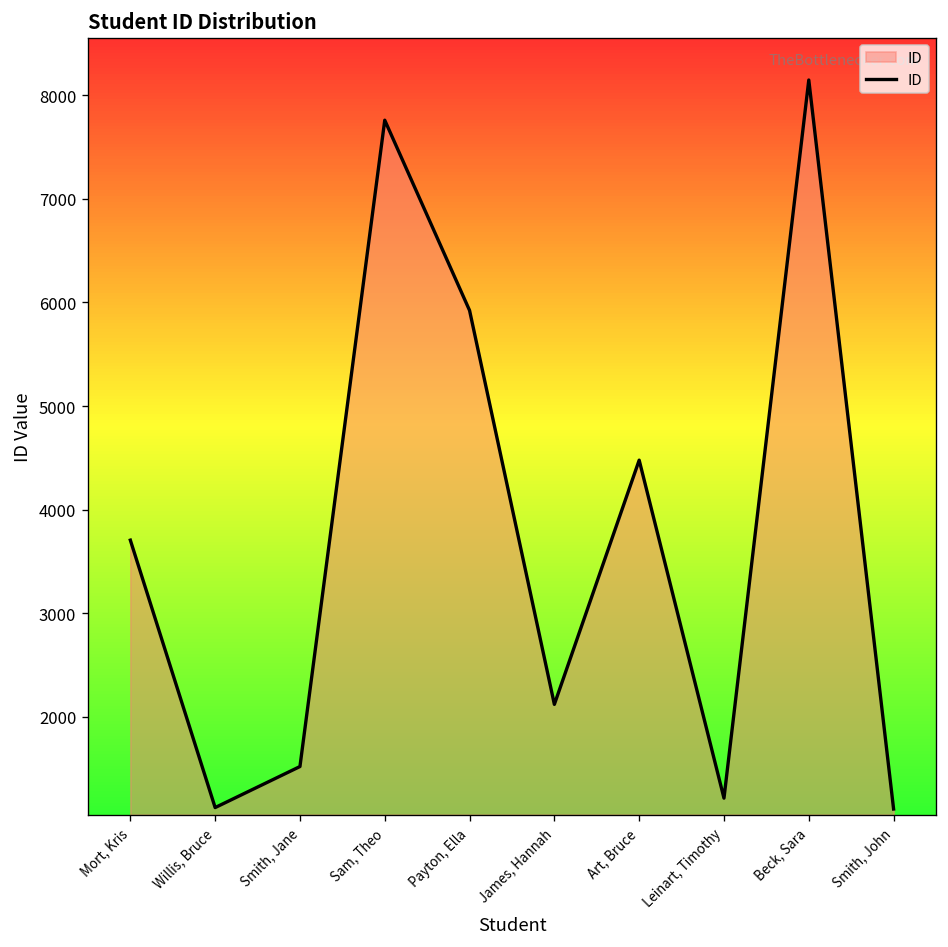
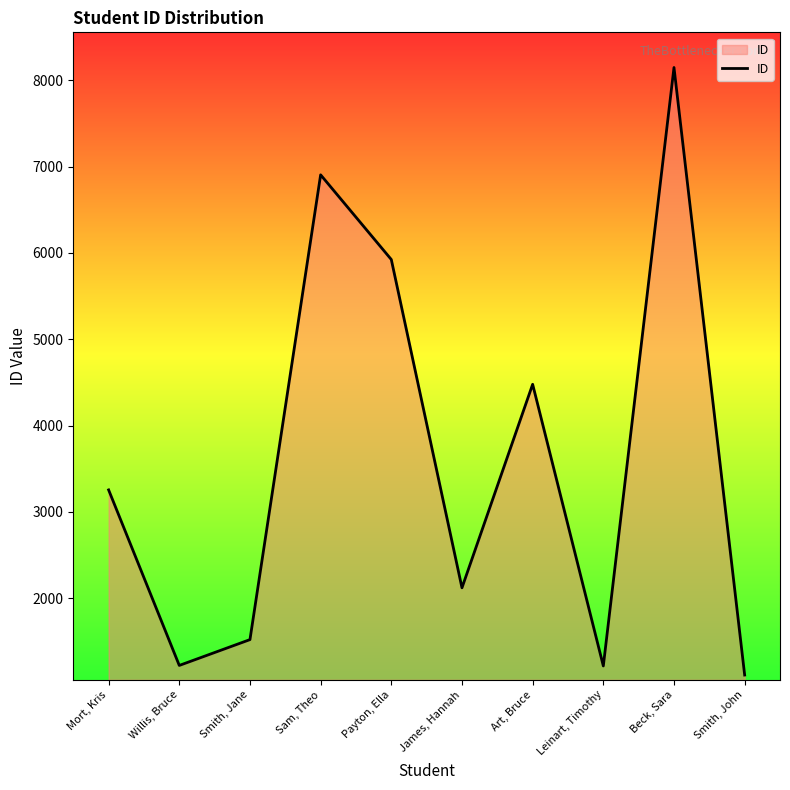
  {
-   "Mort, Kris": 3700,
-   "Willis, Bruce": 1100,
+   "Mort, Kris": 3300,
+   "Willis, Bruce": 1200,
    "Smith, Jane": 1500,
-   "Sam, Theo": 7800,
+   "Sam, Theo": 6900,
    "Payton, Ella": 5900,
    "James, Hannah": 2100,
    "Art, Bruce": 4500,
    "Leinart, Timothy": 1200,
    "Beck, Sara": 8100,
    "Smith, John": 1100
  }
